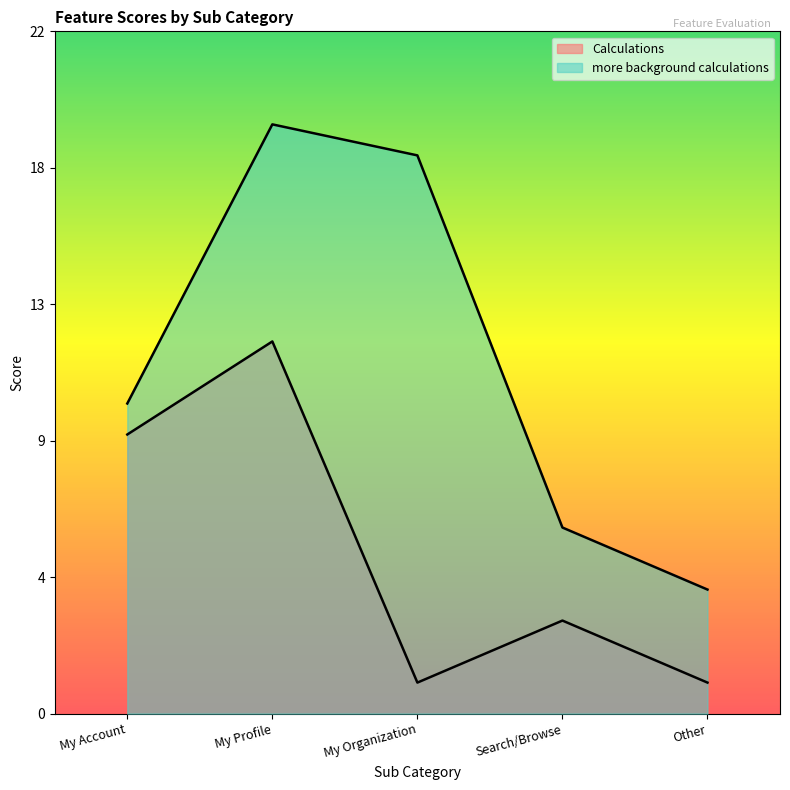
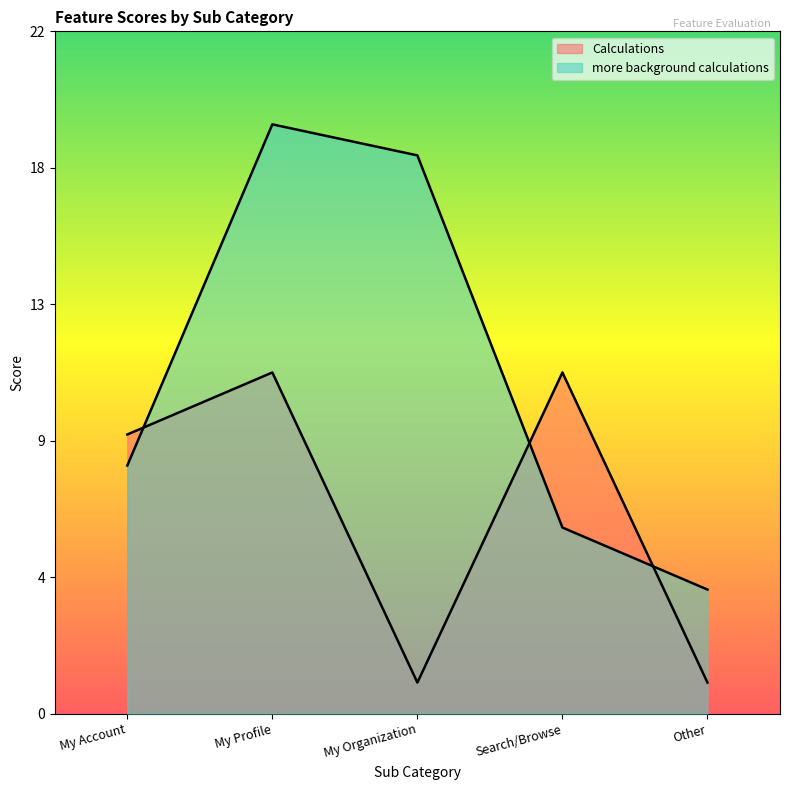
  {
    "Calculations": {
      "My Account": 9,
-     "My Profile": 12,
+     "My Profile": 11,
      "My Organization": 1,
-     "Search/Browse": 3,
+     "Search/Browse": 11,
      "Other": 1
    },
    "more background calculations": {
-     "My Account": 10,
+     "My Account": 8,
      "My Profile": 19,
      "My Organization": 18,
      "Search/Browse": 6,
      "Other": 4
    }
  }
